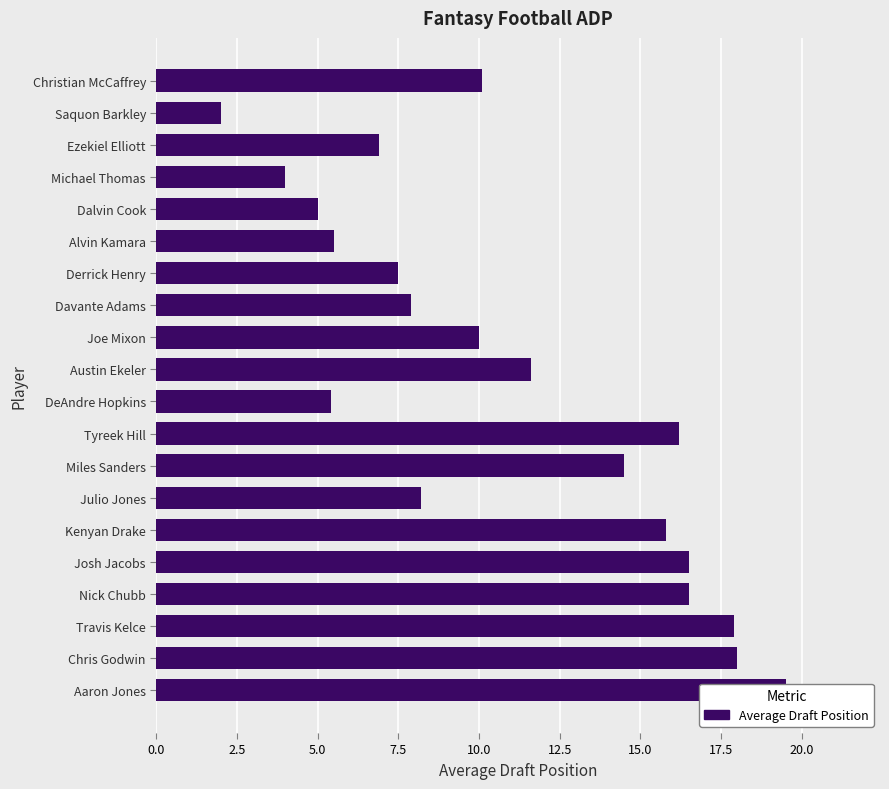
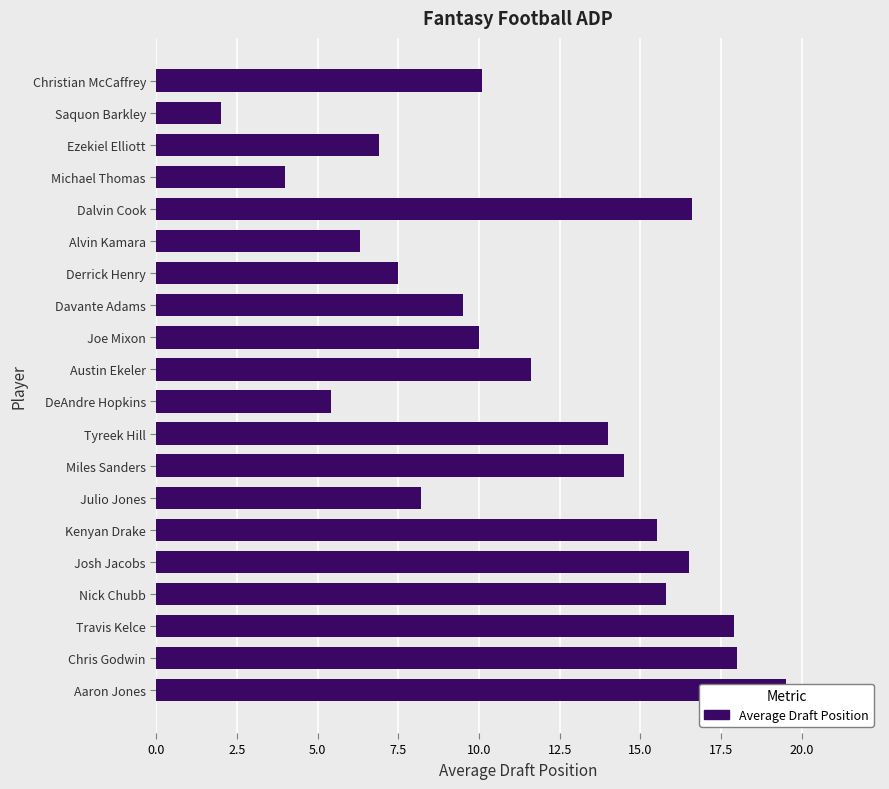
  {
    "Christian McCaffrey": 10.1,
    "Saquon Barkley": 2.0,
    "Ezekiel Elliott": 6.9,
    "Michael Thomas": 4.0,
-   "Dalvin Cook": 5.0,
-   "Alvin Kamara": 5.5,
+   "Dalvin Cook": 16.6,
+   "Alvin Kamara": 6.3,
    "Derrick Henry": 7.5,
-   "Davante Adams": 7.9,
+   "Davante Adams": 9.5,
    "Joe Mixon": 10.0,
    "Austin Ekeler": 11.6,
    "DeAndre Hopkins": 5.4,
-   "Tyreek Hill": 16.2,
+   "Tyreek Hill": 14.0,
    "Miles Sanders": 14.5,
    "Julio Jones": 8.2,
-   "Kenyan Drake": 15.8,
+   "Kenyan Drake": 15.5,
    "Josh Jacobs": 16.5,
-   "Nick Chubb": 16.5,
+   "Nick Chubb": 15.8,
    "Travis Kelce": 17.9,
    "Chris Godwin": 18.0
  }
